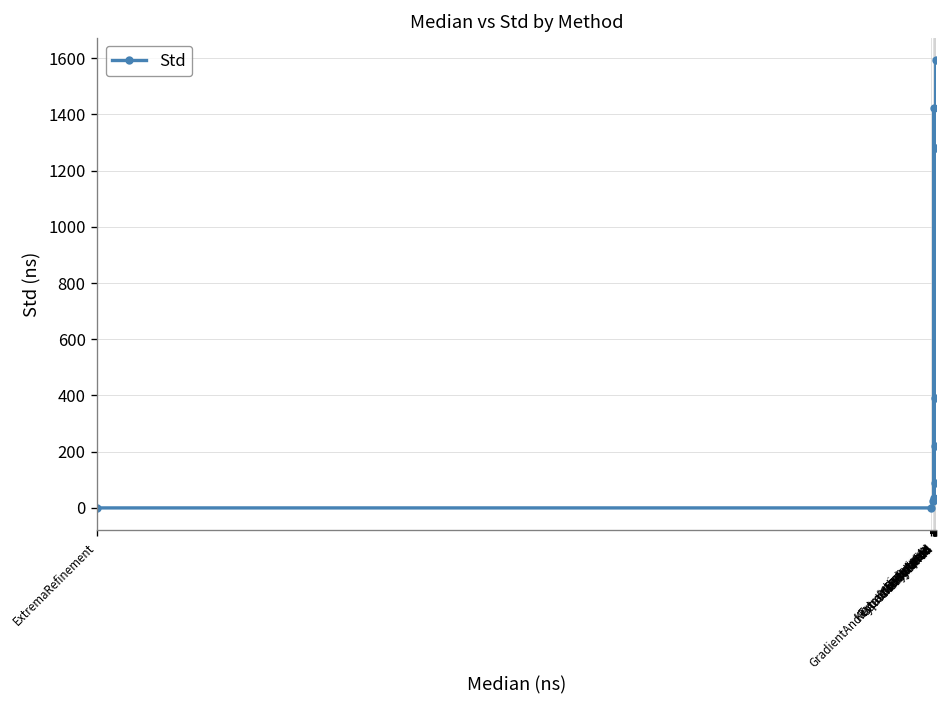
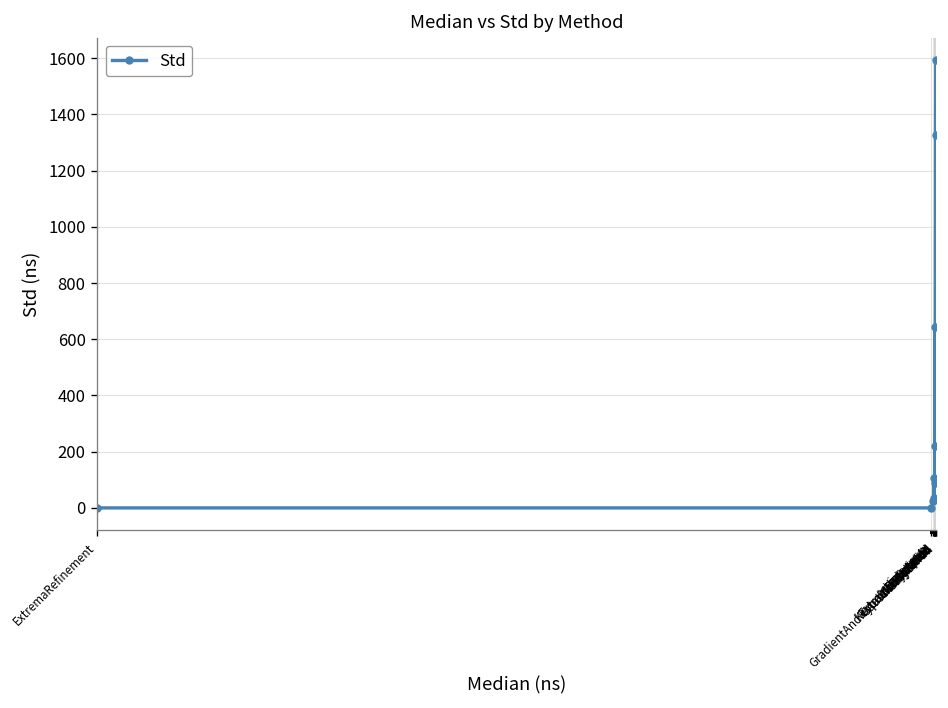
  {
    "ExtremaRefinement": 0,
    "Histogram": 0,
    "Octaves": 20,
    "Downscale": 40,
-   "ExtractDescriptor": 1420,
+   "ExtractDescriptor": 110,
    "DOGPyramid": 30,
    "KeypointDetection": 90,
-   "Convolution": 390,
+   "Convolution": 640,
    "GradientAndRotationPyramids": 220,
-   "GaussianPyramid": 1280,
+   "GaussianPyramid": 1330,
    "MeasureFull": 1590
  }
